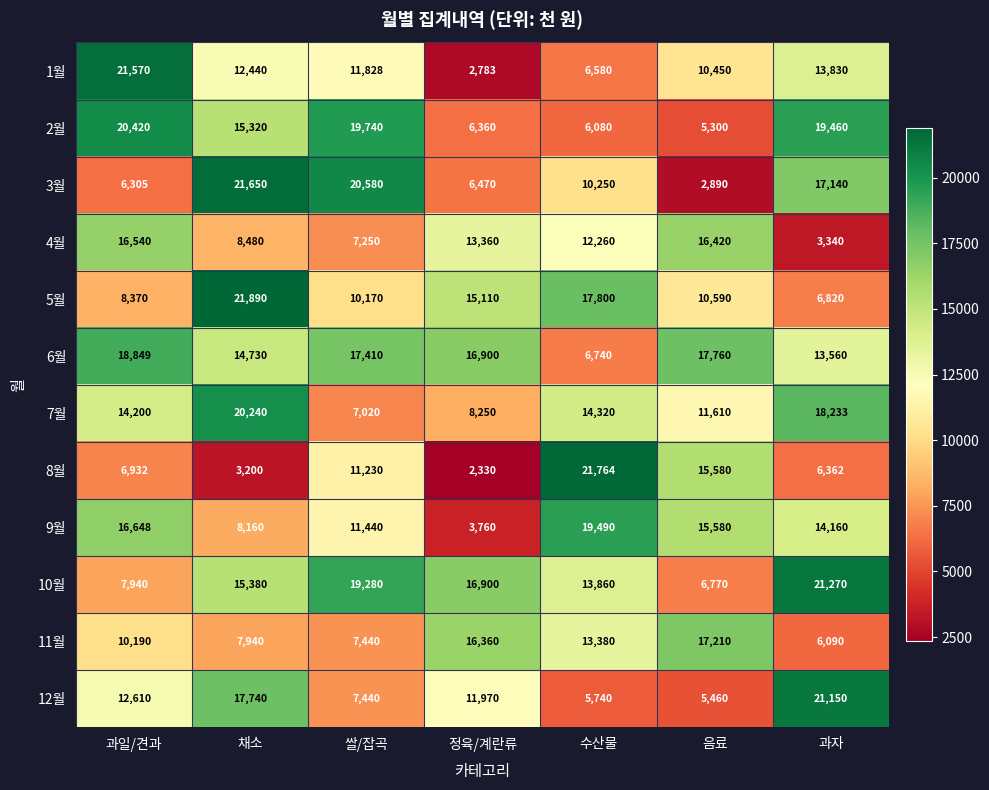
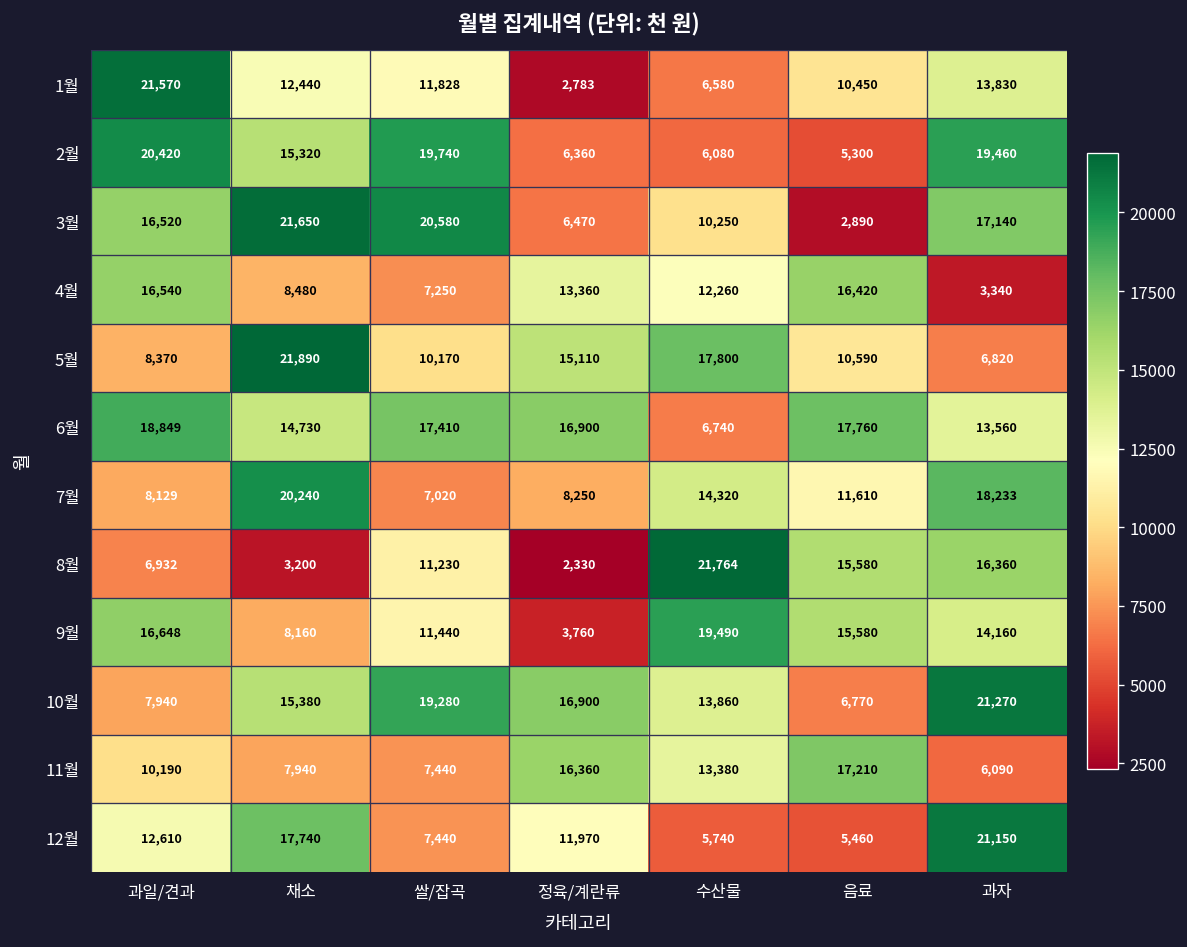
  {
    "1월": {
      "과일/견과": "21,570",
      "채소": "12,440",
      "쌀/잡곡": "11,828",
      "정육/계란류": "2,783",
      "수산물": "6,580",
      "음료": "10,450",
      "과자": "13,830"
    },
    "2월": {
      "과일/견과": "20,420",
      "채소": "15,320",
      "쌀/잡곡": "19,740",
      "정육/계란류": "6,360",
      "수산물": "6,080",
      "음료": "5,300",
      "과자": "19,460"
    },
    "3월": {
-     "과일/견과": "6,305",
+     "과일/견과": "16,520",
      "채소": "21,650",
      "쌀/잡곡": "20,580",
      "정육/계란류": "6,470",
      "수산물": "10,250",
      "음료": "2,890",
      "과자": "17,140"
    },
    "4월": {
      "과일/견과": "16,540",
      "채소": "8,480",
      "쌀/잡곡": "7,250",
      "정육/계란류": "13,360",
      "수산물": "12,260",
      "음료": "16,420",
      "과자": "3,340"
    },
    "5월": {
      "과일/견과": "8,370",
      "채소": "21,890",
      "쌀/잡곡": "10,170",
      "정육/계란류": "15,110",
      "수산물": "17,800",
      "음료": "10,590",
      "과자": "6,820"
    },
    "6월": {
      "과일/견과": "18,849",
      "채소": "14,730",
      "쌀/잡곡": "17,410",
      "정육/계란류": "16,900",
      "수산물": "6,740",
      "음료": "17,760",
      "과자": "13,560"
    },
    "7월": {
-     "과일/견과": "14,200",
+     "과일/견과": "8,129",
      "채소": "20,240",
      "쌀/잡곡": "7,020",
      "정육/계란류": "8,250",
      "수산물": "14,320",
      "음료": "11,610",
      "과자": "18,233"
    },
    "8월": {
      "과일/견과": "6,932",
      "채소": "3,200",
      "쌀/잡곡": "11,230",
      "정육/계란류": "2,330",
      "수산물": "21,764",
      "음료": "15,580",
-     "과자": "6,362"
+     "과자": "16,360"
    },
    "9월": {
      "과일/견과": "16,648",
      "채소": "8,160",
      "쌀/잡곡": "11,440",
      "정육/계란류": "3,760",
      "수산물": "19,490",
      "음료": "15,580",
      "과자": "14,160"
    },
    "10월": {
      "과일/견과": "7,940",
      "채소": "15,380",
      "쌀/잡곡": "19,280",
      "정육/계란류": "16,900",
      "수산물": "13,860",
      "음료": "6,770",
      "과자": "21,270"
    },
    "11월": {
      "과일/견과": "10,190",
      "채소": "7,940",
      "쌀/잡곡": "7,440",
      "정육/계란류": "16,360",
      "수산물": "13,380",
      "음료": "17,210",
      "과자": "6,090"
    },
    "12월": {
      "과일/견과": "12,610",
      "채소": "17,740",
      "쌀/잡곡": "7,440",
      "정육/계란류": "11,970",
      "수산물": "5,740",
      "음료": "5,460",
      "과자": "21,150"
    }
  }
